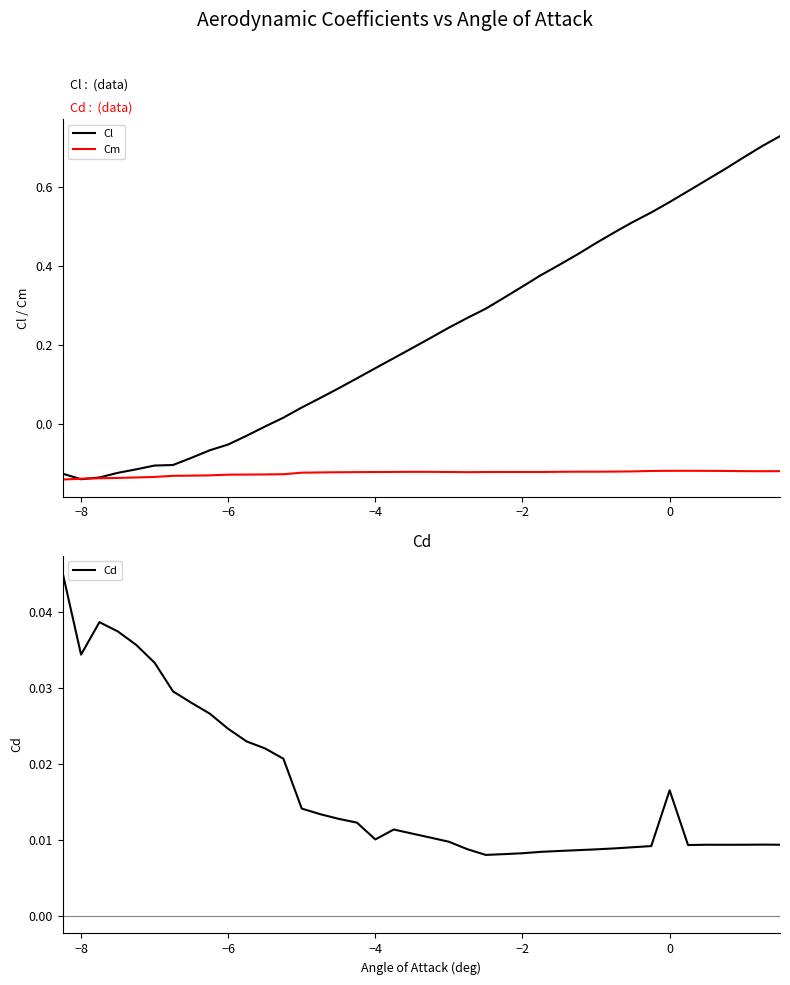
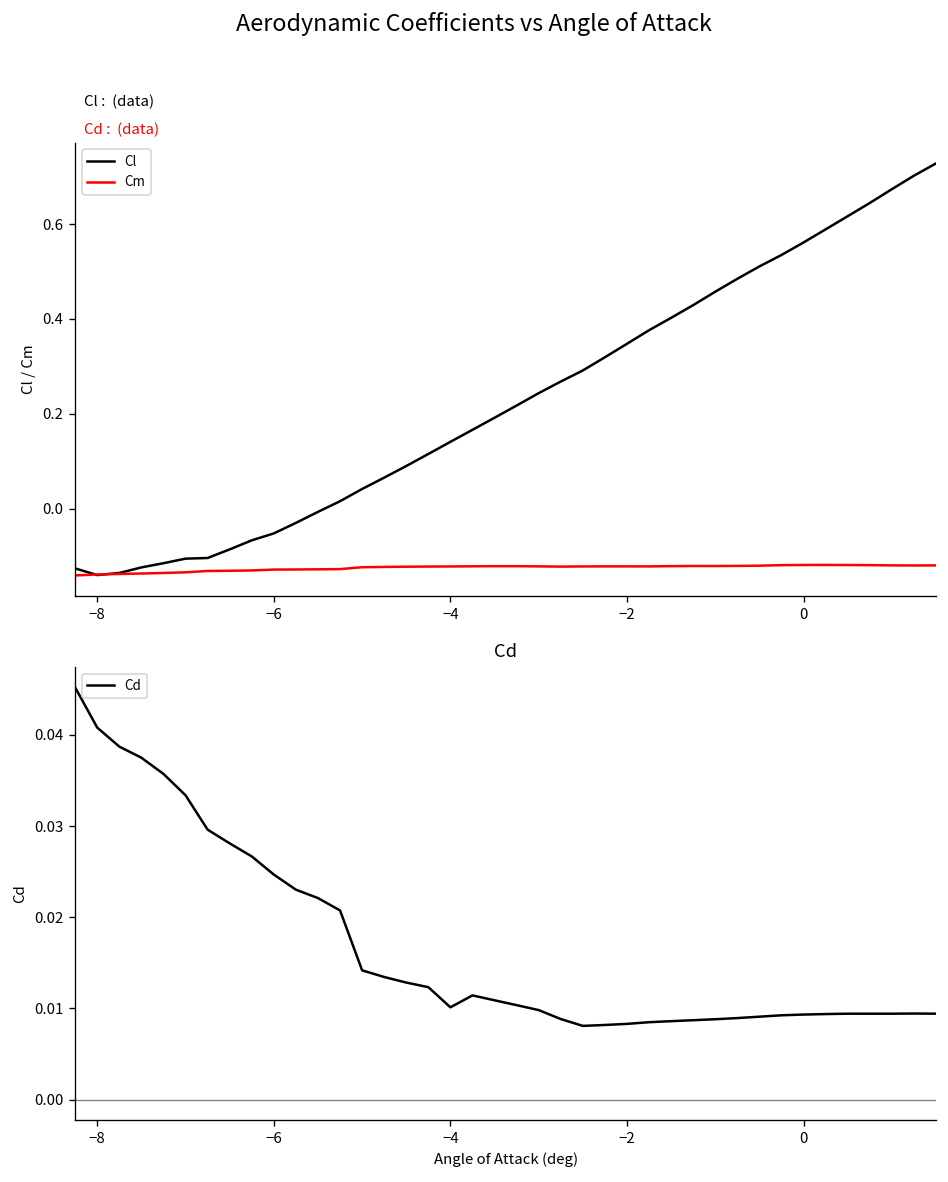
  {
    "Cd": {
-     "−8": 0.034,
+     "−8": 0.041,
      "−6": 0.025,
      "−4": 0.010,
      "−2": 0.008,
-     "0": 0.017
+     "0": 0.009
    }
  }
